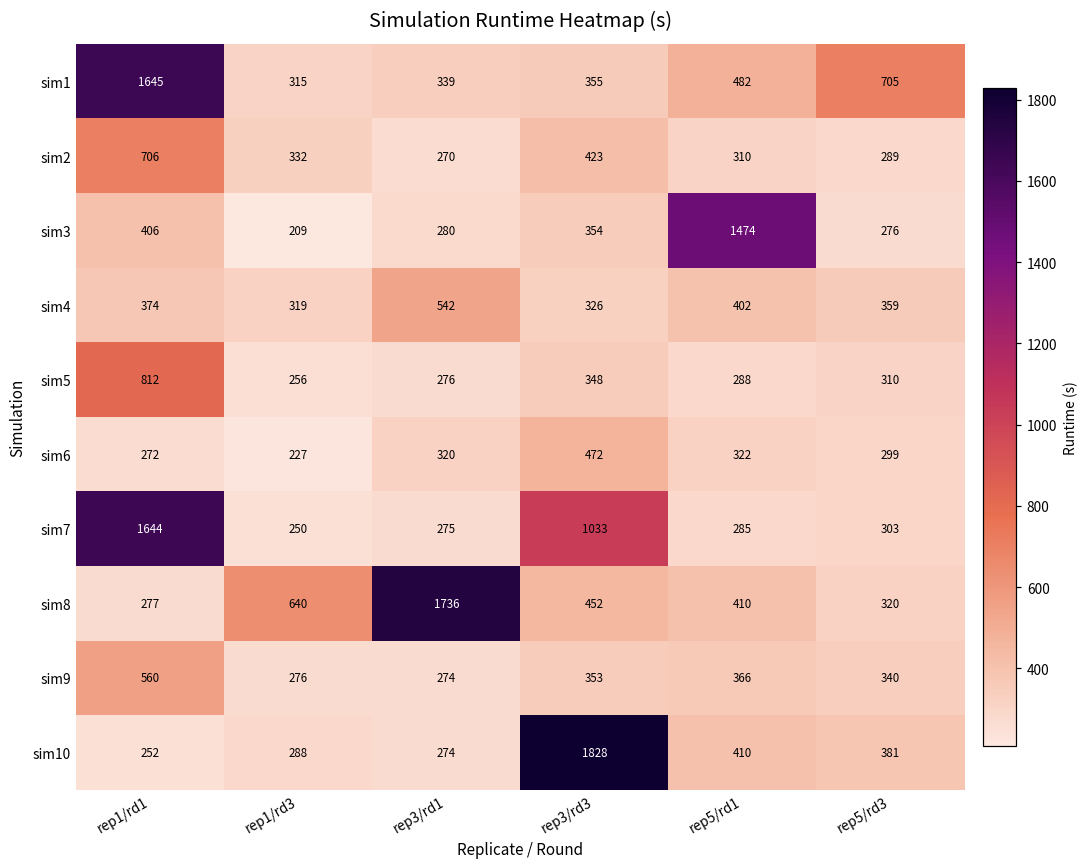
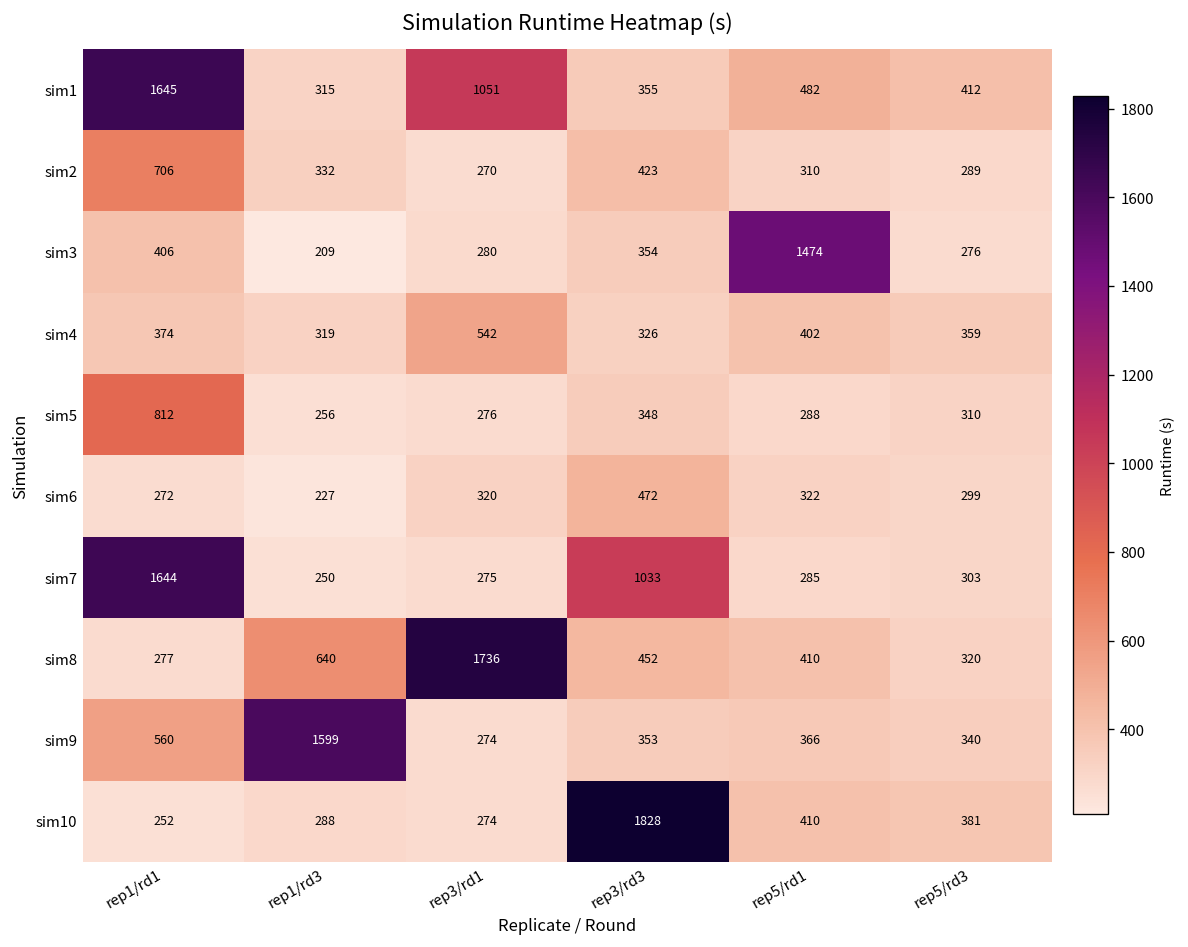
  {
    "sim1": {
      "rep1/rd1": 1645,
      "rep1/rd3": 315,
-     "rep3/rd1": 339,
+     "rep3/rd1": 1051,
      "rep3/rd3": 355,
      "rep5/rd1": 482,
-     "rep5/rd3": 705
+     "rep5/rd3": 412
    },
    "sim2": {
      "rep1/rd1": 706,
      "rep1/rd3": 332,
      "rep3/rd1": 270,
      "rep3/rd3": 423,
      "rep5/rd1": 310,
      "rep5/rd3": 289
    },
    "sim3": {
      "rep1/rd1": 406,
      "rep1/rd3": 209,
      "rep3/rd1": 280,
      "rep3/rd3": 354,
      "rep5/rd1": 1474,
      "rep5/rd3": 276
    },
    "sim4": {
      "rep1/rd1": 374,
      "rep1/rd3": 319,
      "rep3/rd1": 542,
      "rep3/rd3": 326,
      "rep5/rd1": 402,
      "rep5/rd3": 359
    },
    "sim5": {
      "rep1/rd1": 812,
      "rep1/rd3": 256,
      "rep3/rd1": 276,
      "rep3/rd3": 348,
      "rep5/rd1": 288,
      "rep5/rd3": 310
    },
    "sim6": {
      "rep1/rd1": 272,
      "rep1/rd3": 227,
      "rep3/rd1": 320,
      "rep3/rd3": 472,
      "rep5/rd1": 322,
      "rep5/rd3": 299
    },
    "sim7": {
      "rep1/rd1": 1644,
      "rep1/rd3": 250,
      "rep3/rd1": 275,
      "rep3/rd3": 1033,
      "rep5/rd1": 285,
      "rep5/rd3": 303
    },
    "sim8": {
      "rep1/rd1": 277,
      "rep1/rd3": 640,
      "rep3/rd1": 1736,
      "rep3/rd3": 452,
      "rep5/rd1": 410,
      "rep5/rd3": 320
    },
    "sim9": {
      "rep1/rd1": 560,
-     "rep1/rd3": 276,
+     "rep1/rd3": 1599,
      "rep3/rd1": 274,
      "rep3/rd3": 353,
      "rep5/rd1": 366,
      "rep5/rd3": 340
    },
    "sim10": {
      "rep1/rd1": 252,
      "rep1/rd3": 288,
      "rep3/rd1": 274,
      "rep3/rd3": 1828,
      "rep5/rd1": 410,
      "rep5/rd3": 381
    }
  }
